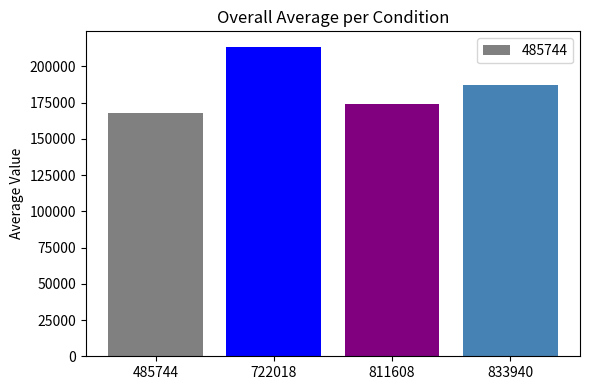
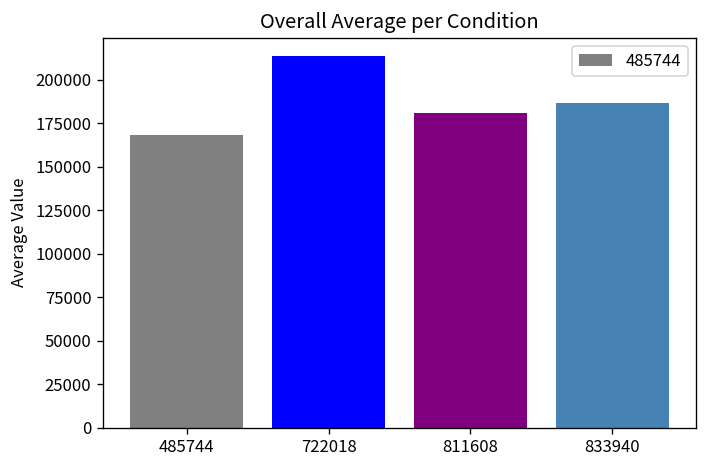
  {
    "485744": 168000,
    "722018": 214000,
-   "811608": 174000,
+   "811608": 181000,
    "833940": 187000
  }
